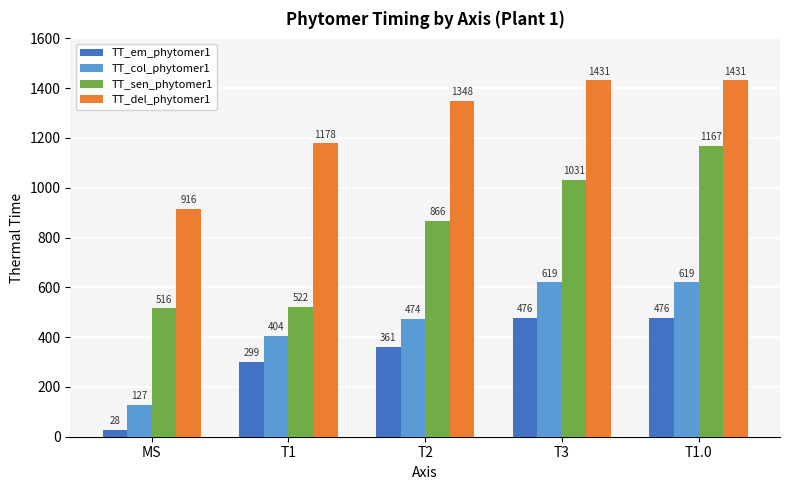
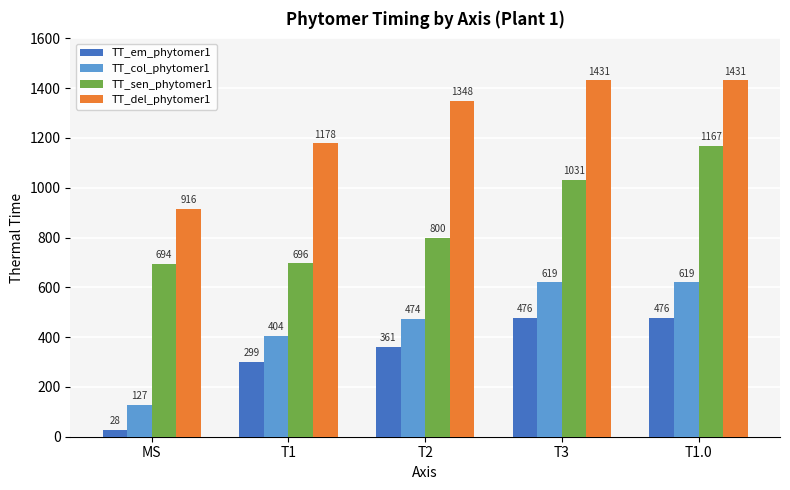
  {
    "TT_sen_phytomer1": {
-     "MS": 516,
-     "T1": 522,
-     "T2": 866,
+     "MS": 694,
+     "T1": 696,
+     "T2": 800,
      "T3": 1031,
      "T1.0": 1167
    },
    "TT_del_phytomer1": {
      "MS": 916,
      "T1": 1178,
      "T2": 1348,
      "T3": 1431,
      "T1.0": 1431
    }
  }
